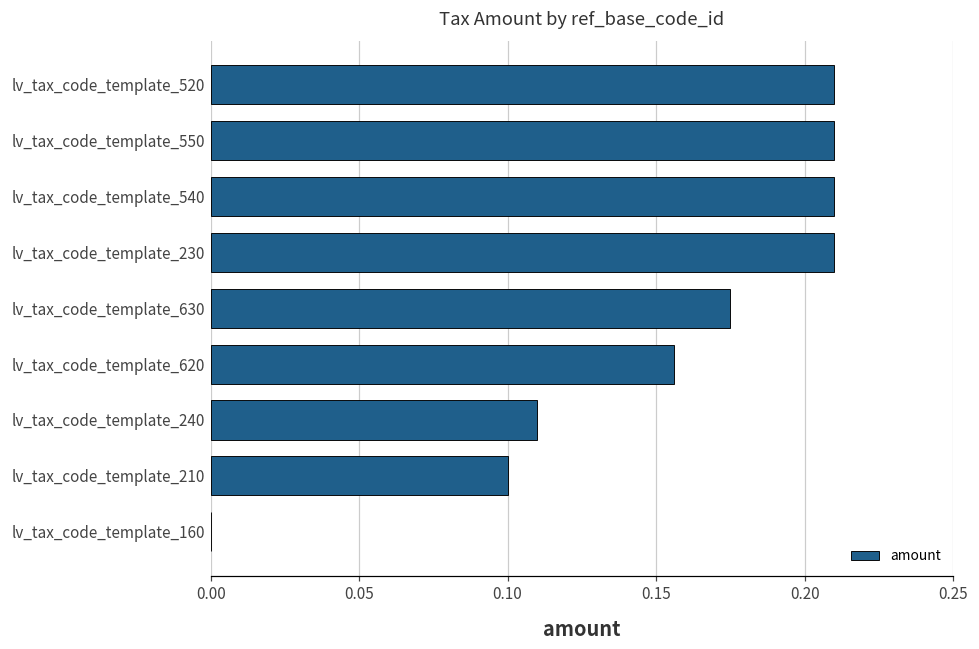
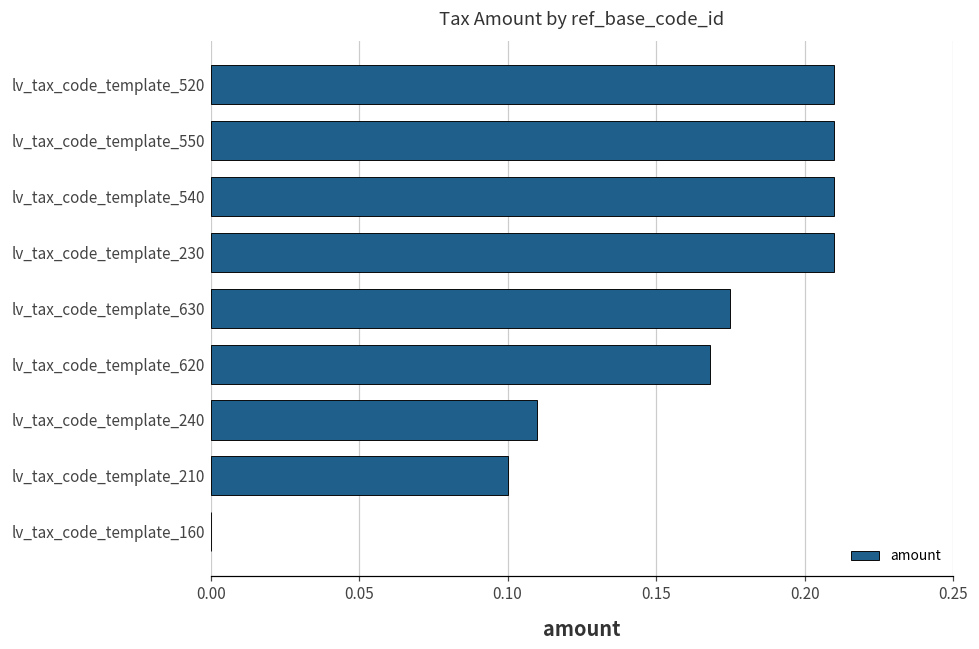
  {
    "lv_tax_code_template_520": 0.210,
    "lv_tax_code_template_550": 0.210,
    "lv_tax_code_template_540": 0.210,
    "lv_tax_code_template_230": 0.210,
    "lv_tax_code_template_630": 0.175,
-   "lv_tax_code_template_620": 0.156,
+   "lv_tax_code_template_620": 0.168,
    "lv_tax_code_template_240": 0.110,
    "lv_tax_code_template_210": 0.100,
    "lv_tax_code_template_160": 0.000
  }
